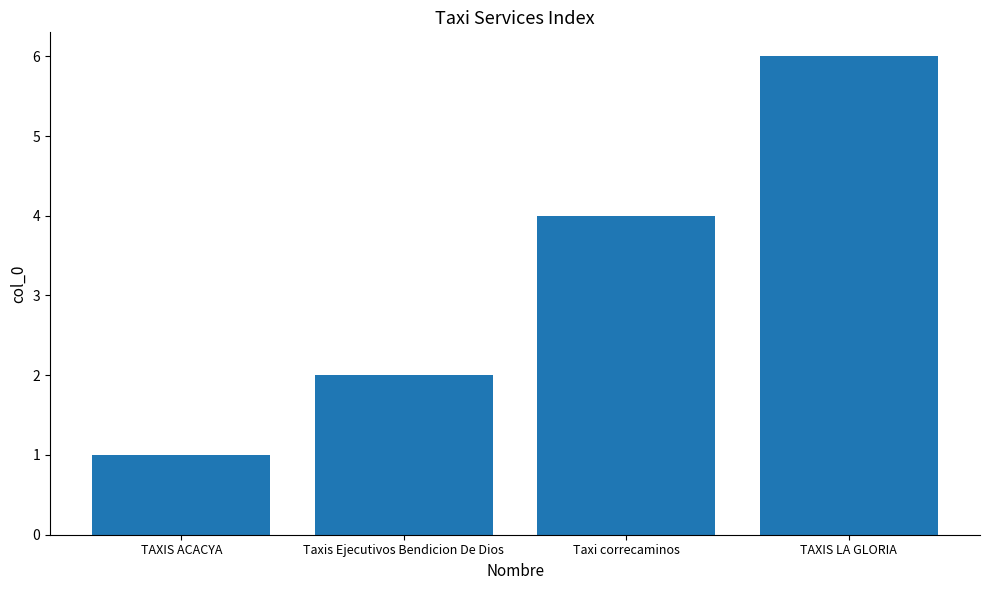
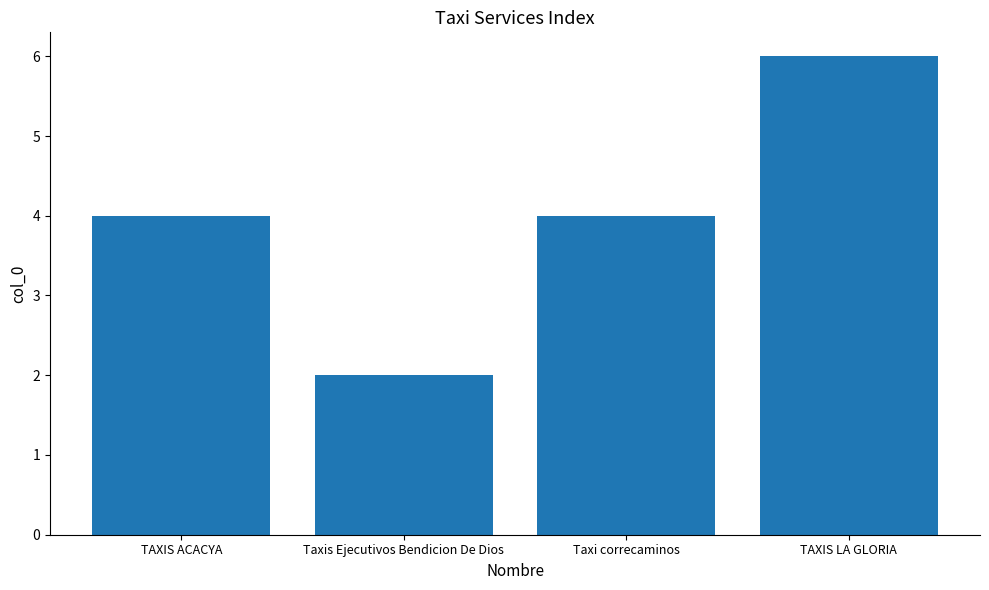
  {
-   "TAXIS ACACYA": 1,
+   "TAXIS ACACYA": 4,
    "Taxis Ejecutivos Bendicion De Dios": 2,
    "Taxi correcaminos": 4,
    "TAXIS LA GLORIA": 6
  }
